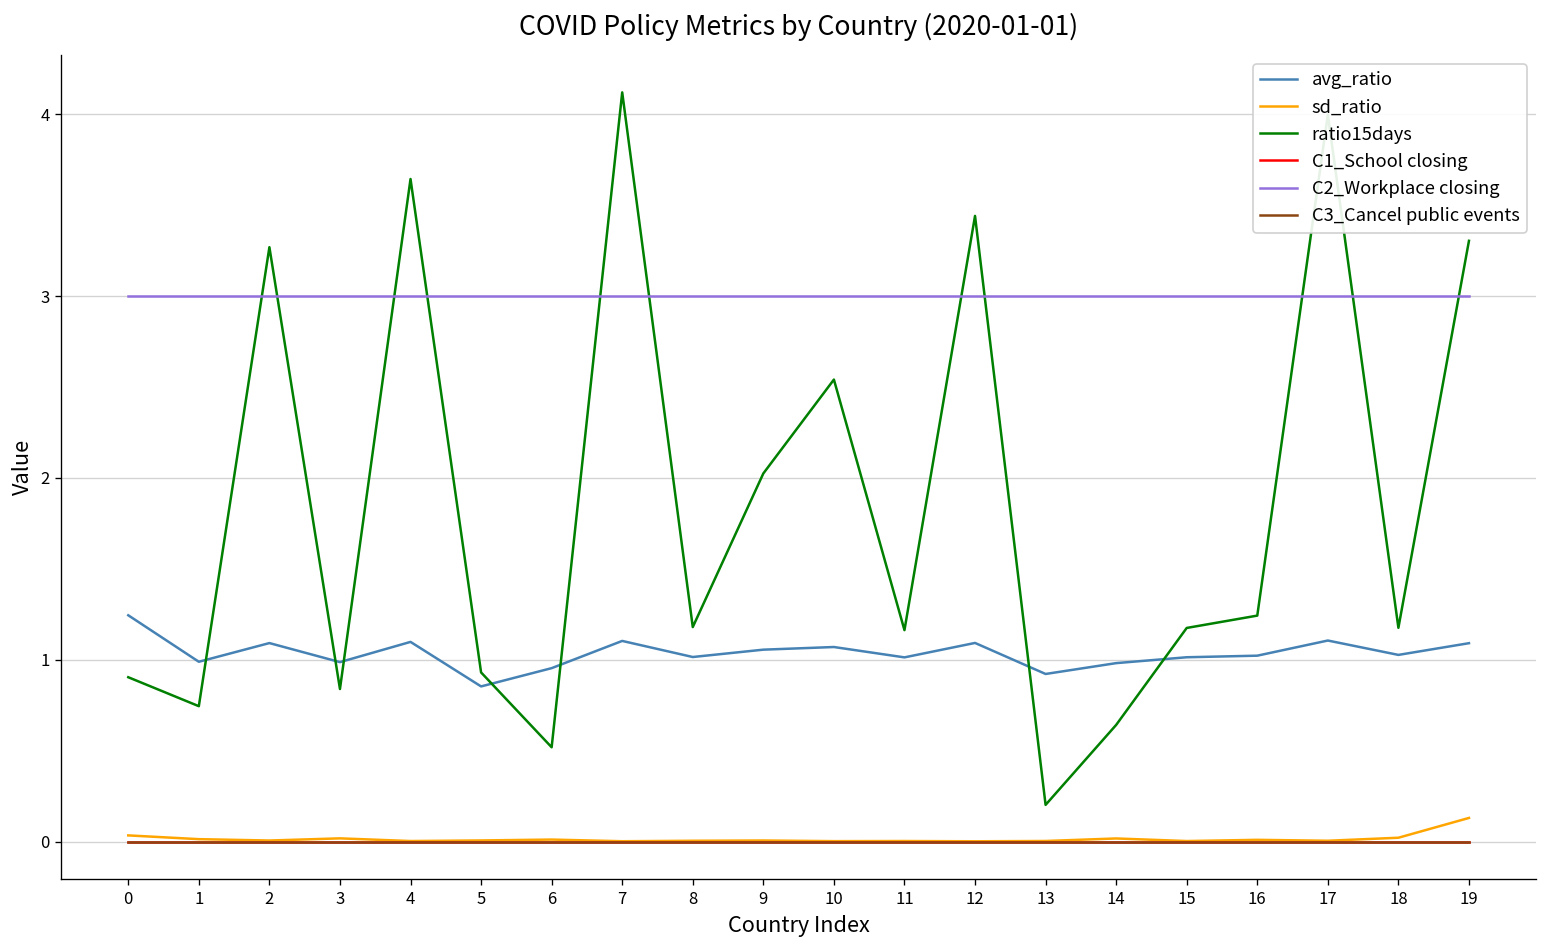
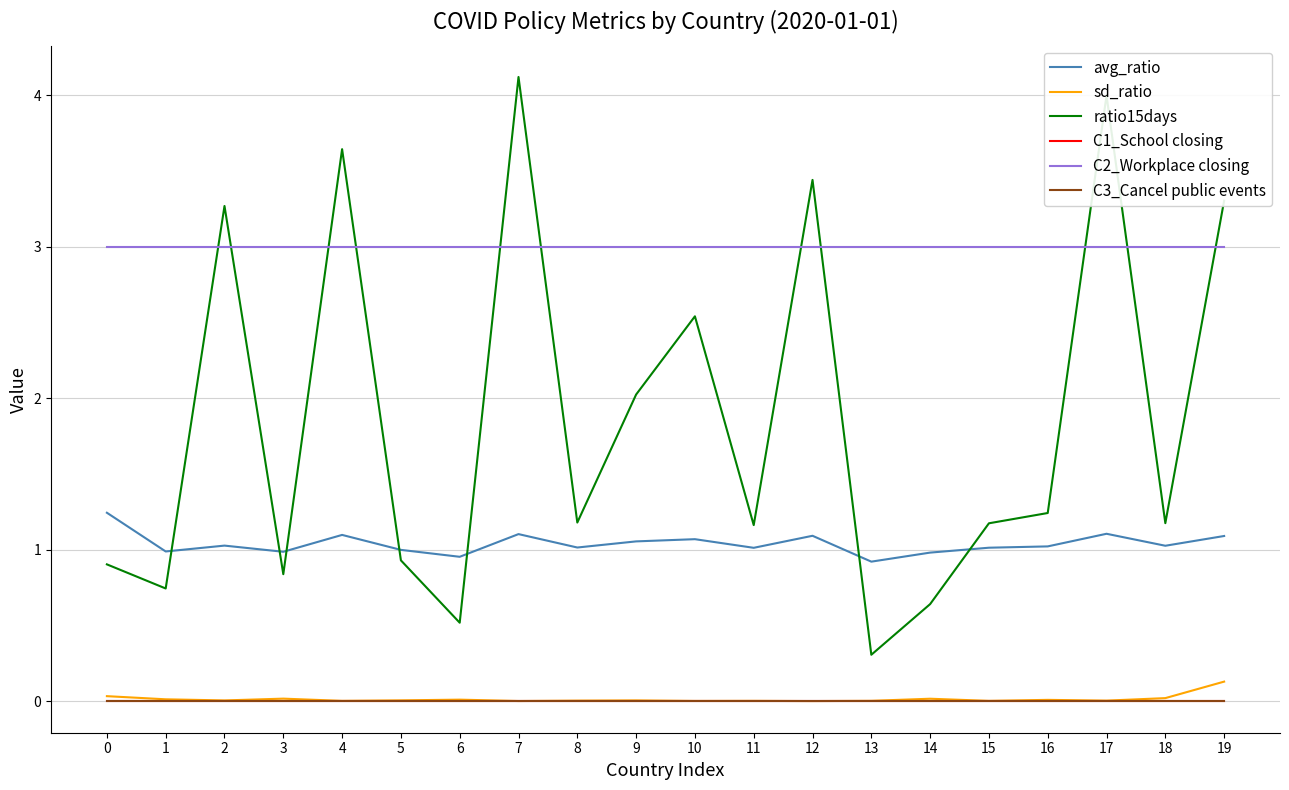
  {
    "avg_ratio": {
      "0": 1.25,
      "1": 0.99,
-     "2": 1.09,
+     "2": 1.03,
      "3": 0.99,
      "4": 1.10,
-     "5": 0.85,
+     "5": 1.00,
      "6": 0.95,
      "7": 1.10,
      "8": 1.02,
      "9": 1.06,
      "10": 1.07,
      "11": 1.01,
      "12": 1.09,
      "13": 0.92,
      "14": 0.98,
      "15": 1.01,
      "16": 1.02,
      "17": 1.11,
      "18": 1.03,
      "19": 1.09
    },
    "sd_ratio": {
      "0": 0.04,
      "3": 0.02,
      "14": 0.02,
      "18": 0.02,
      "19": 0.13
    },
    "ratio15days": {
      "0": 0.90,
      "1": 0.75,
      "2": 3.27,
      "3": 0.84,
      "4": 3.64,
      "5": 0.93,
      "6": 0.52,
      "7": 4.12,
      "8": 1.18,
      "9": 2.02,
      "10": 2.54,
      "11": 1.16,
      "12": 3.44,
-     "13": 0.20,
+     "13": 0.31,
      "14": 0.64,
      "15": 1.18,
      "16": 1.24,
      "18": 1.18
    },
    "C3_Cancel public events": {
      "0": 0.00,
      "3": 0.00,
      "14": 0.00,
      "18": 0.00,
      "19": 0.00
    },
    "C2_Workplace closing": {
      "0": 3.00,
      "1": 3.00,
      "2": 3.00,
      "3": 3.00,
      "4": 3.00,
      "5": 3.00,
      "6": 3.00,
      "7": 3.00,
      "8": 3.00,
      "9": 3.00,
      "10": 3.00,
      "11": 3.00,
      "12": 3.00,
      "13": 3.00,
      "14": 3.00,
      "15": 3.00,
      "16": 3.00,
      "17": 3.00,
      "18": 3.00,
      "19": 3.00
    }
  }
